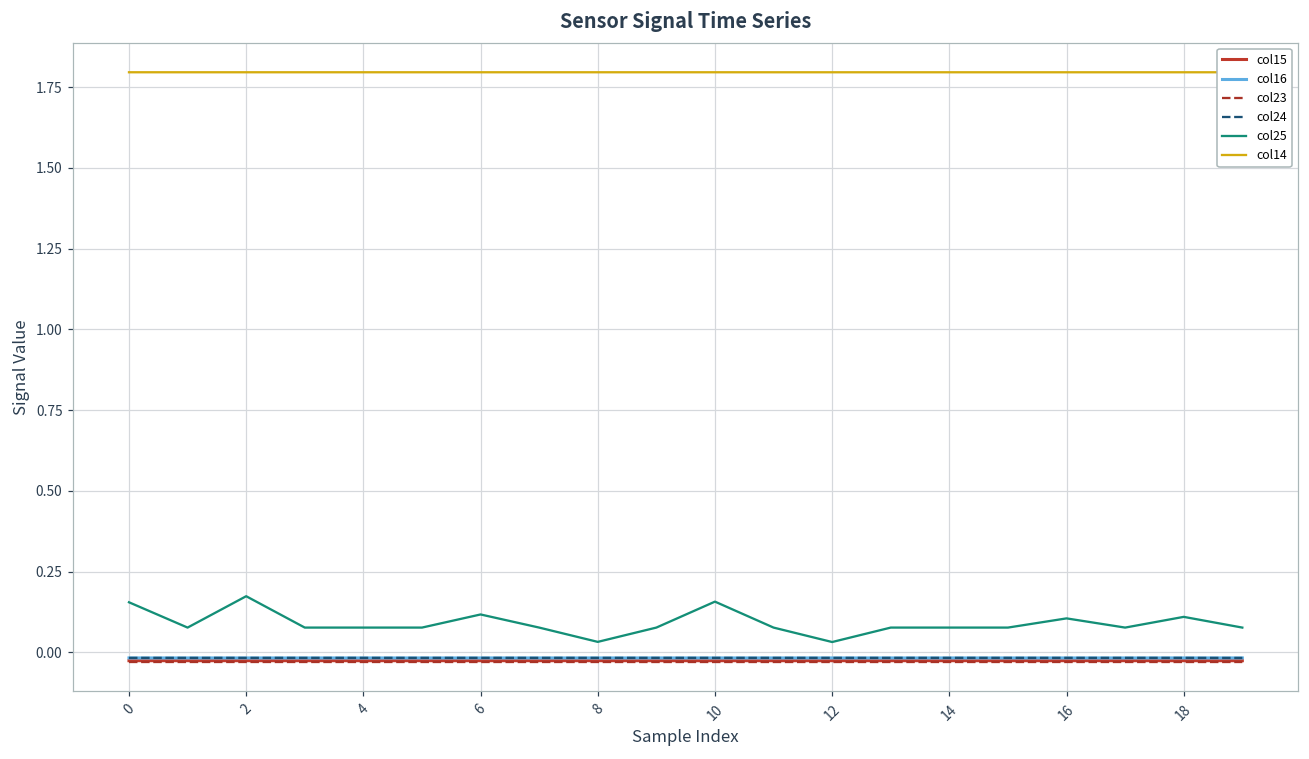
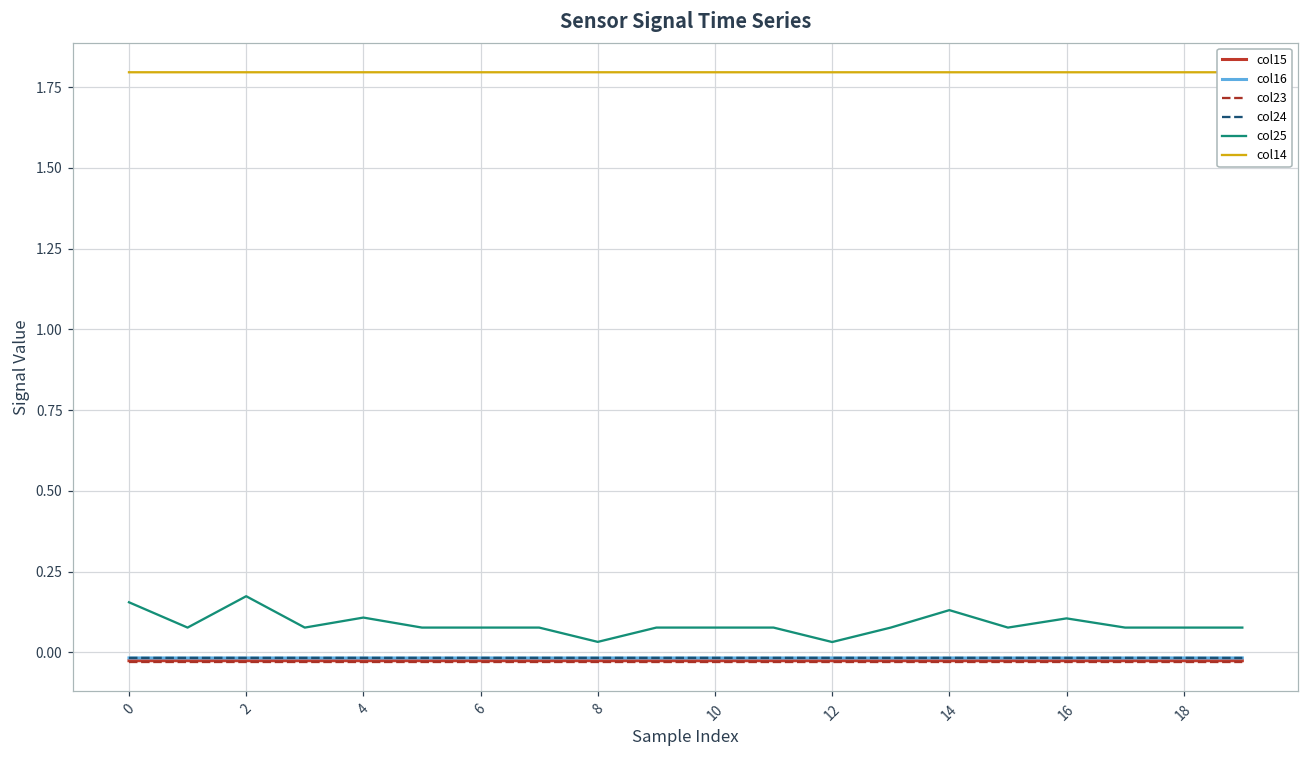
  {
    "col25": {
      "0": 0.16,
      "2": 0.17,
-     "4": 0.08,
-     "6": 0.12,
+     "4": 0.11,
+     "6": 0.08,
      "8": 0.03,
-     "10": 0.16,
+     "10": 0.08,
      "12": 0.03,
-     "14": 0.08,
+     "14": 0.13,
      "16": 0.11,
-     "18": 0.11
+     "18": 0.08
    },
    "col14": {
      "0": 1.80,
      "2": 1.80,
      "4": 1.80,
      "6": 1.80,
      "8": 1.80,
      "10": 1.80,
      "12": 1.80,
      "14": 1.80,
      "16": 1.80,
      "18": 1.80
    }
  }
